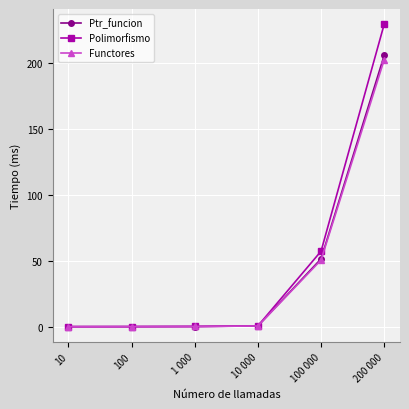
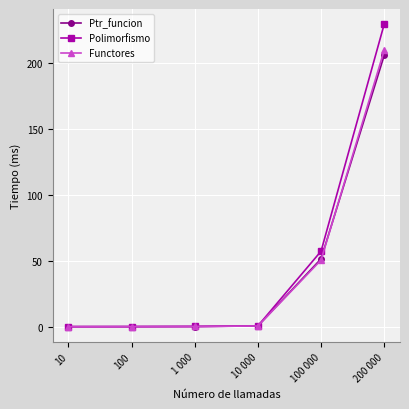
  {
    "Functores": {
-     "200 000": 202
+     "200 000": 210
    }
  }
